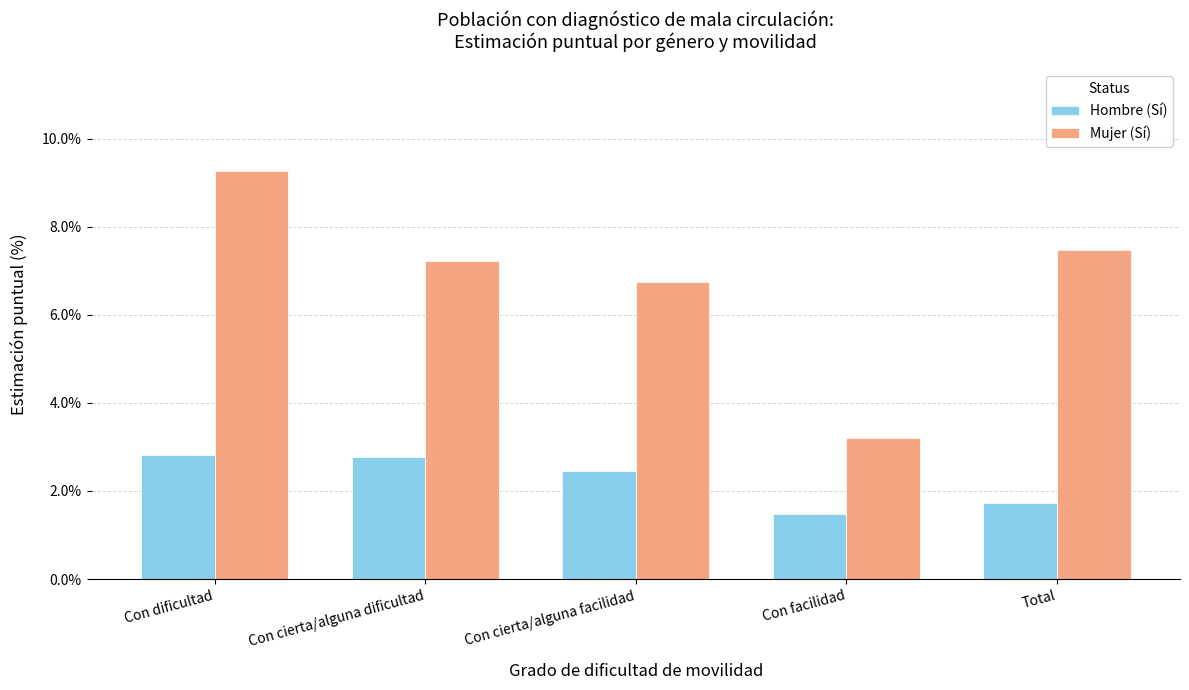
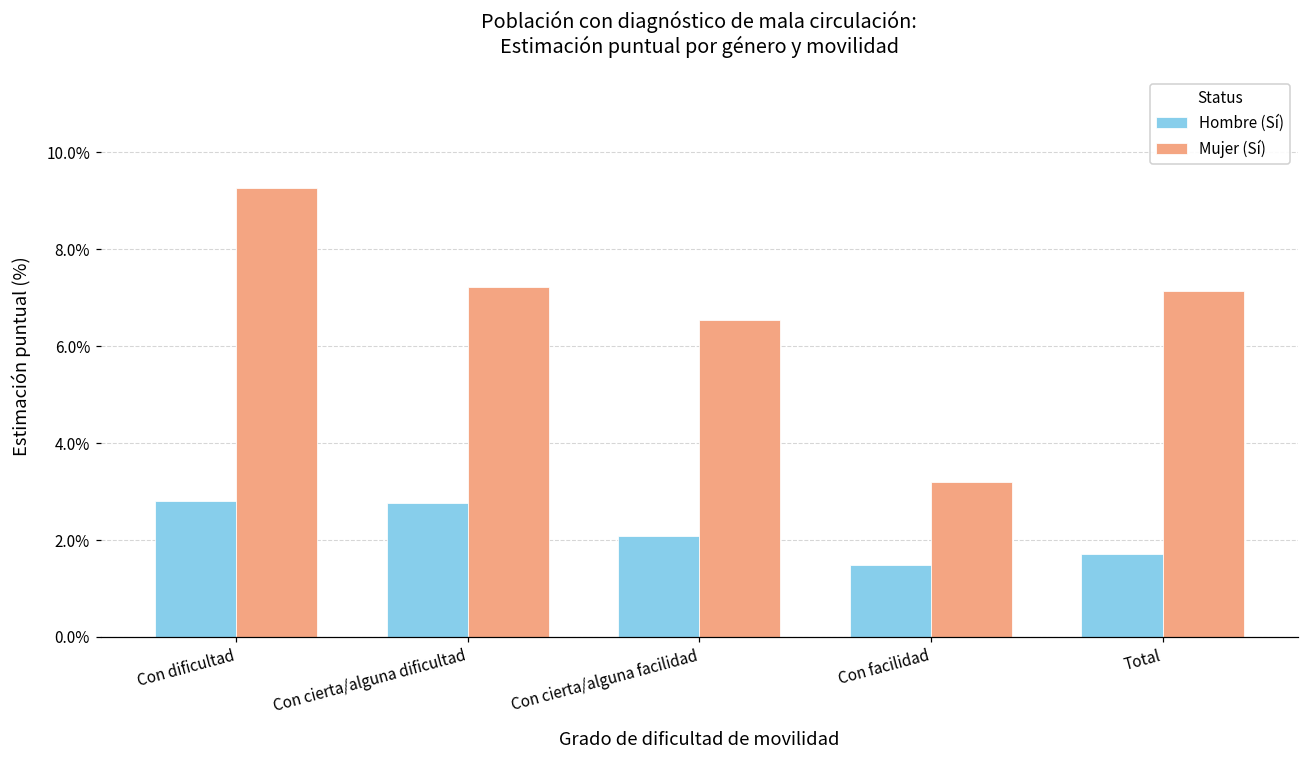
  {
    "Hombre (Sí)": {
      "Con dificultad": "2.8%",
      "Con cierta/alguna dificultad": "2.8%",
-     "Con cierta/alguna facilidad": "2.5%",
+     "Con cierta/alguna facilidad": "2.1%",
      "Con facilidad": "1.5%",
      "Total": "1.7%"
    },
    "Mujer (Sí)": {
      "Con dificultad": "9.3%",
      "Con cierta/alguna dificultad": "7.2%",
-     "Con cierta/alguna facilidad": "6.8%",
+     "Con cierta/alguna facilidad": "6.5%",
      "Con facilidad": "3.2%",
-     "Total": "7.5%"
+     "Total": "7.1%"
    }
  }
